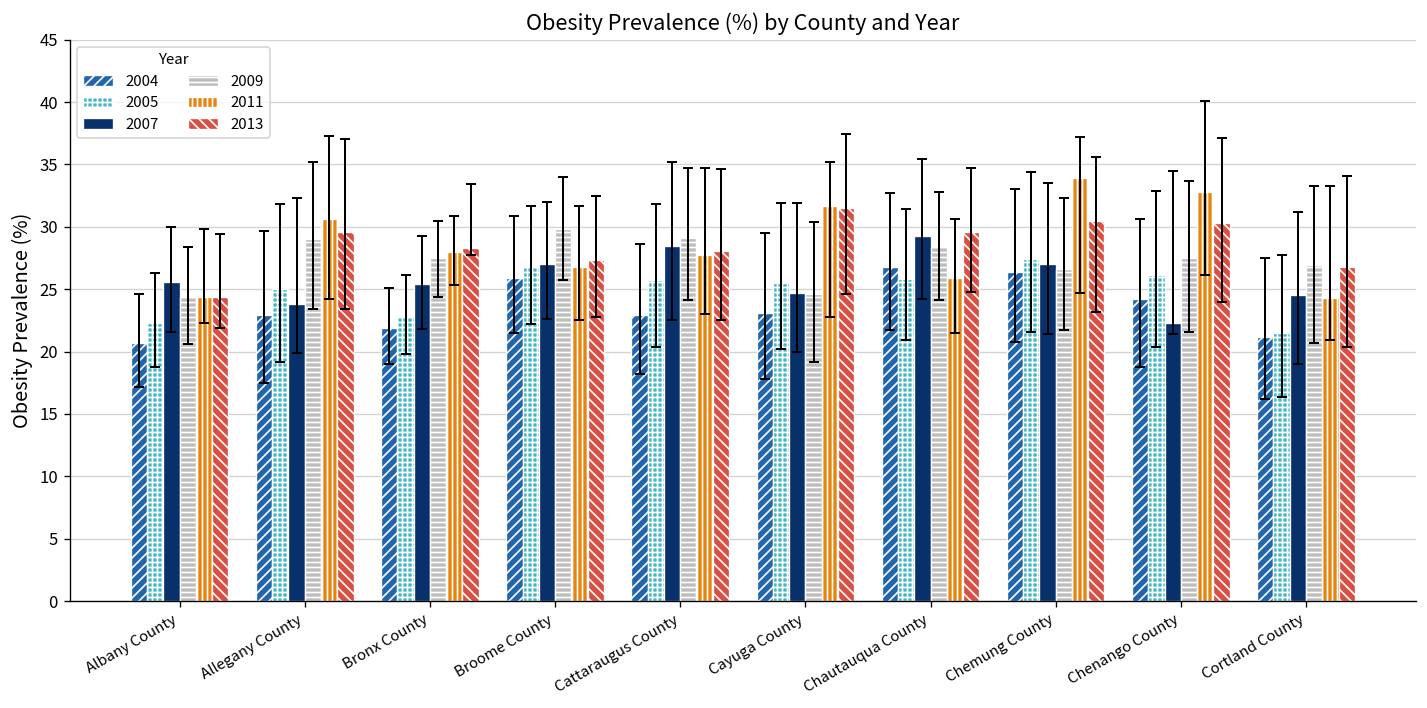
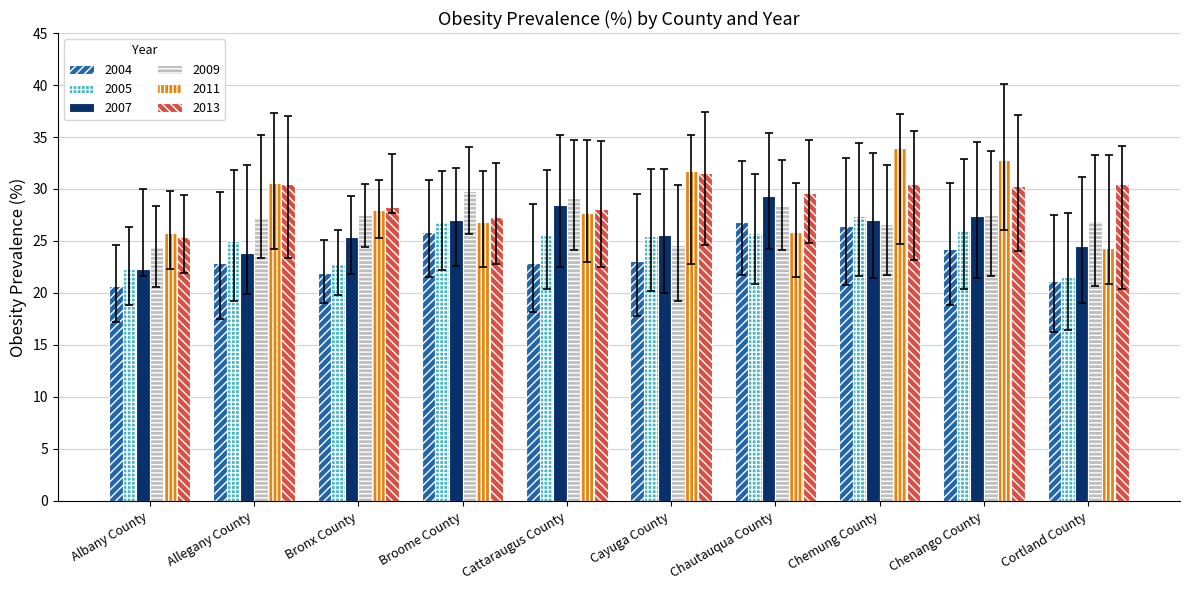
  {
    "2005": {
      "Albany County": 22.3,
      "Allegany County": 25.0,
      "Bronx County": 22.8,
      "Broome County": 26.8,
      "Cattaraugus County": 25.7,
      "Cayuga County": 25.5,
      "Chautauqua County": 25.8,
      "Chemung County": 27.4,
      "Chenango County": 26.1,
      "Cortland County": 21.5
    },
    "2007": {
-     "Albany County": 25.6,
+     "Albany County": 22.3,
      "Allegany County": 23.8,
      "Bronx County": 25.4,
      "Broome County": 27.0,
      "Cattaraugus County": 28.5,
-     "Cayuga County": 24.7,
+     "Cayuga County": 25.6,
      "Chautauqua County": 29.3,
      "Chemung County": 27.0,
-     "Chenango County": 22.3,
+     "Chenango County": 27.4,
      "Cortland County": 24.5
    },
    "2009": {
      "Albany County": 24.4,
-     "Allegany County": 29.0,
+     "Allegany County": 27.3,
      "Bronx County": 27.5,
      "Broome County": 29.8,
      "Cattaraugus County": 29.1,
      "Cayuga County": 24.6,
      "Chautauqua County": 28.4,
      "Chemung County": 26.6,
      "Chenango County": 27.5,
      "Cortland County": 26.9
    },
    "2011": {
-     "Albany County": 24.4,
+     "Albany County": 25.8,
      "Allegany County": 30.6,
      "Bronx County": 28.0,
      "Broome County": 26.8,
      "Cattaraugus County": 27.7,
      "Cayuga County": 31.7,
      "Chautauqua County": 25.9,
      "Chemung County": 33.9,
      "Chenango County": 32.8,
      "Cortland County": 24.3
    },
    "2013": {
-     "Albany County": 24.4,
-     "Allegany County": 29.6,
+     "Albany County": 25.4,
+     "Allegany County": 30.5,
      "Bronx County": 28.3,
      "Broome County": 27.3,
      "Cattaraugus County": 28.1,
      "Cayuga County": 31.5,
      "Chautauqua County": 29.6,
      "Chemung County": 30.5,
      "Chenango County": 30.3,
-     "Cortland County": 26.8
+     "Cortland County": 30.5
    }
  }
